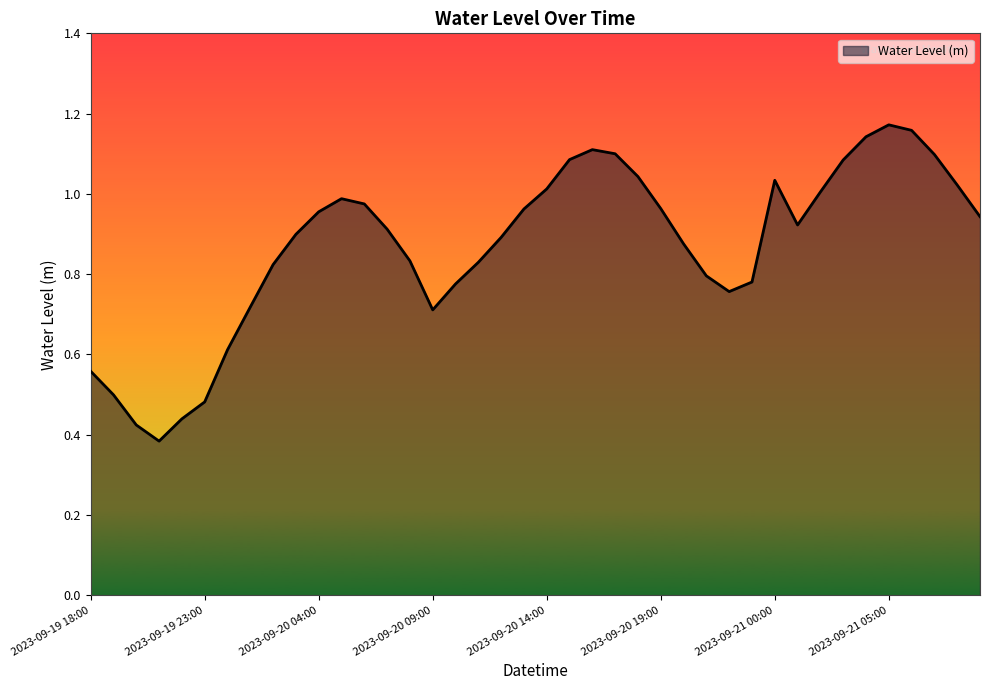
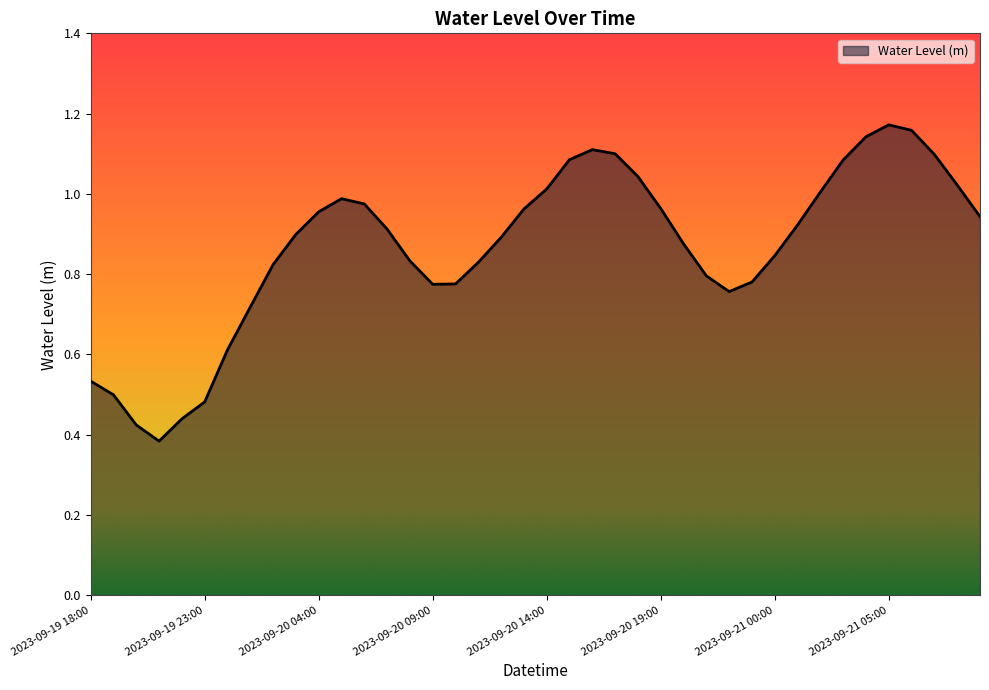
  {
-   "2023-09-19 18:00": 0.56,
+   "2023-09-19 18:00": 0.53,
    "2023-09-19 23:00": 0.48,
    "2023-09-20 04:00": 0.96,
-   "2023-09-20 09:00": 0.71,
+   "2023-09-20 09:00": 0.77,
    "2023-09-20 14:00": 1.01,
    "2023-09-20 19:00": 0.96,
-   "2023-09-21 00:00": 1.03,
+   "2023-09-21 00:00": 0.85,
    "2023-09-21 05:00": 1.17
  }
